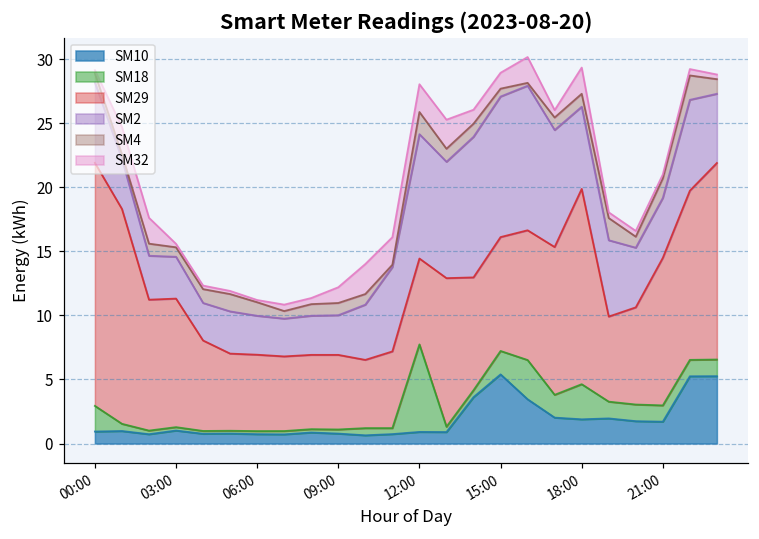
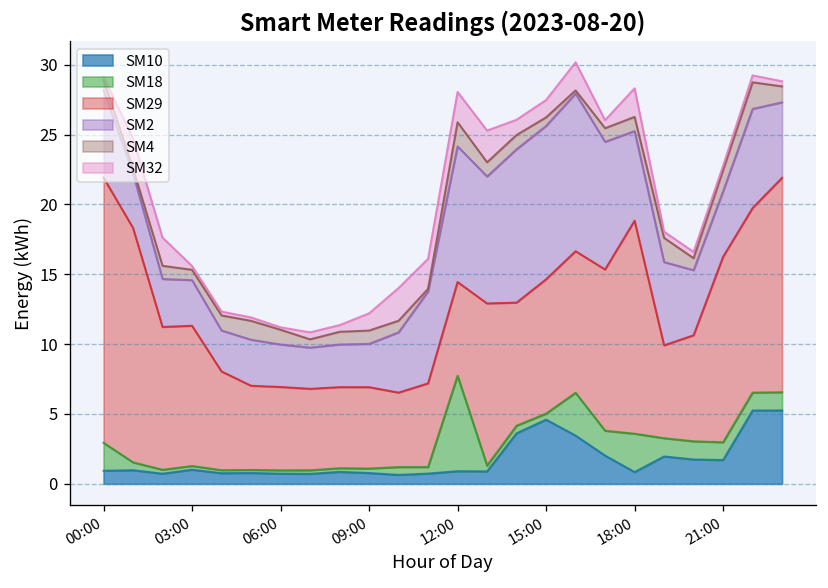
  {
    "SM10": {
      "00:00": 0.9,
      "03:00": 1.0,
      "06:00": 0.7,
      "09:00": 0.8,
      "12:00": 0.9,
-     "15:00": 5.4,
-     "18:00": 1.9,
+     "15:00": 4.6,
+     "18:00": 0.8,
      "21:00": 1.7
    },
    "SM18": {
      "00:00": 2.0,
      "03:00": 0.3,
      "06:00": 0.2,
      "09:00": 0.3,
      "12:00": 6.8,
-     "15:00": 1.8,
+     "15:00": 0.4,
      "18:00": 2.7,
      "21:00": 1.3
    },
    "SM29": {
      "03:00": 10.0,
      "06:00": 6.0,
      "09:00": 5.8,
      "12:00": 6.7,
-     "15:00": 8.9,
+     "15:00": 9.6,
      "18:00": 15.2,
-     "21:00": 11.5
+     "21:00": 13.3
    }
  }
